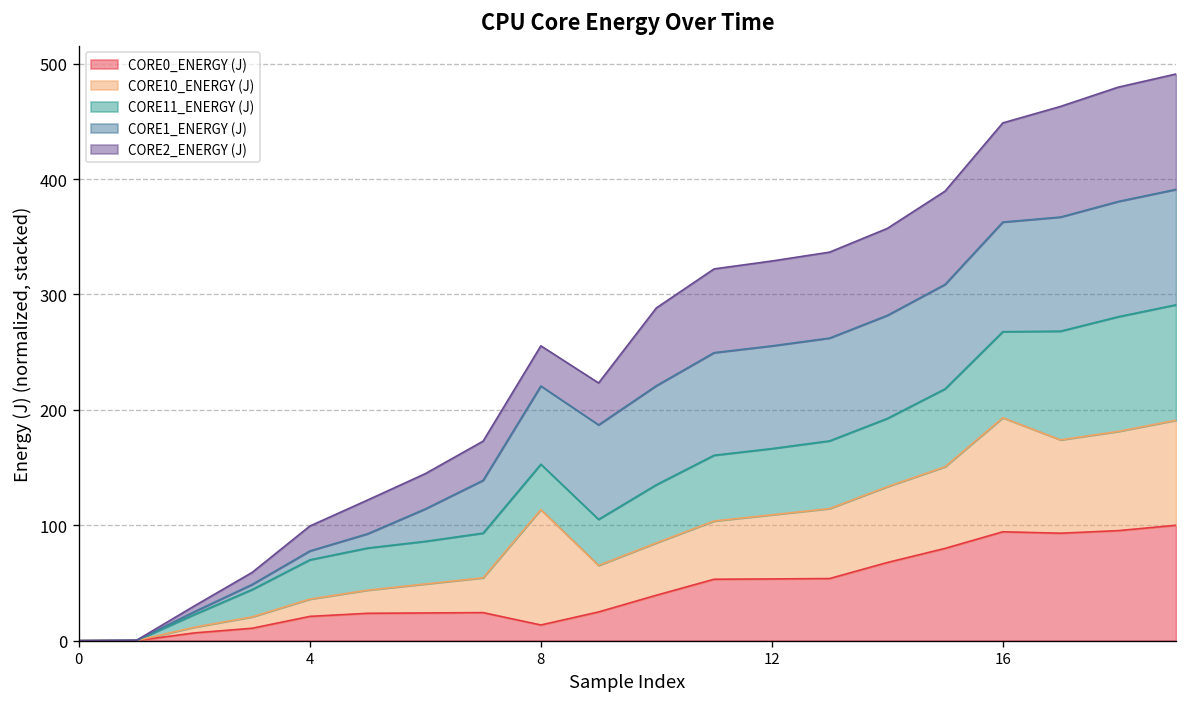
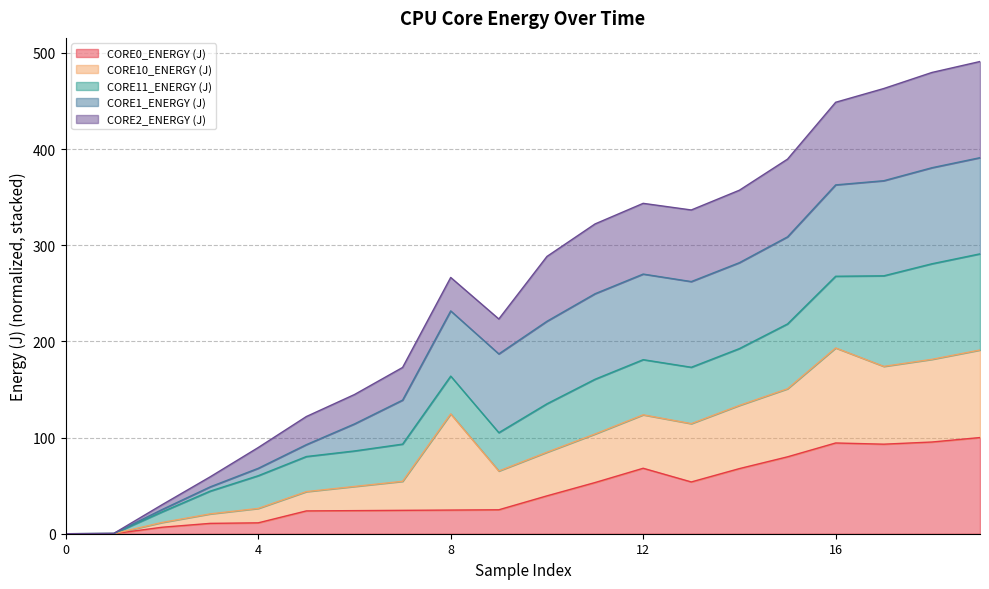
  {
    "CORE0_ENERGY (J)": {
-     "4": 20,
-     "8": 10,
-     "12": 50,
+     "4": 10,
+     "8": 20,
+     "12": 70,
      "16": 90
    },
    "CORE10_ENERGY (J)": {
      "4": 10,
      "8": 100,
      "12": 60,
      "16": 100
    }
  }
